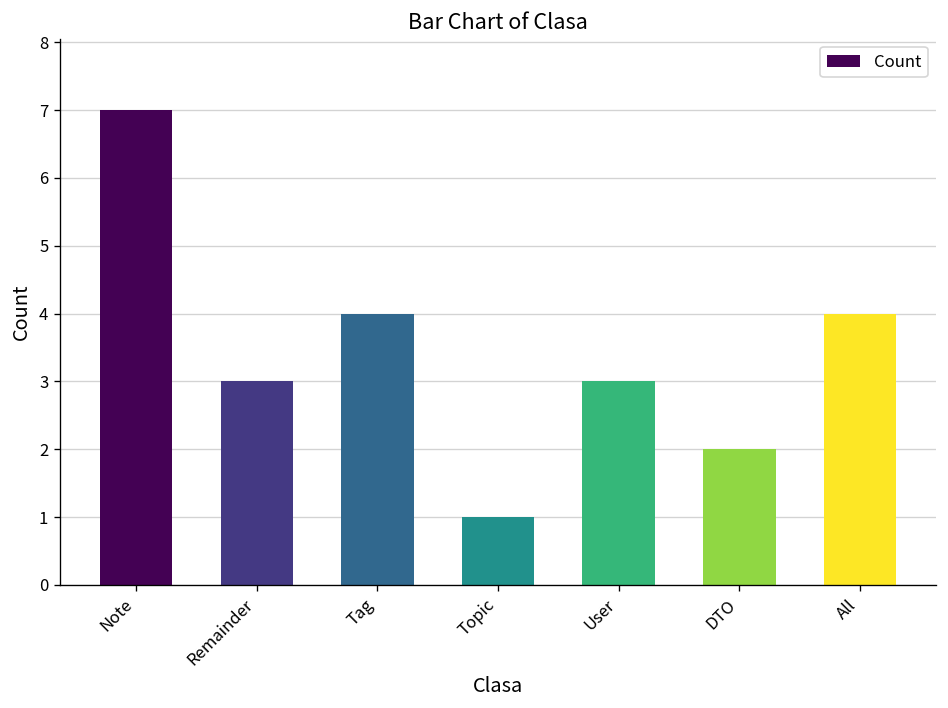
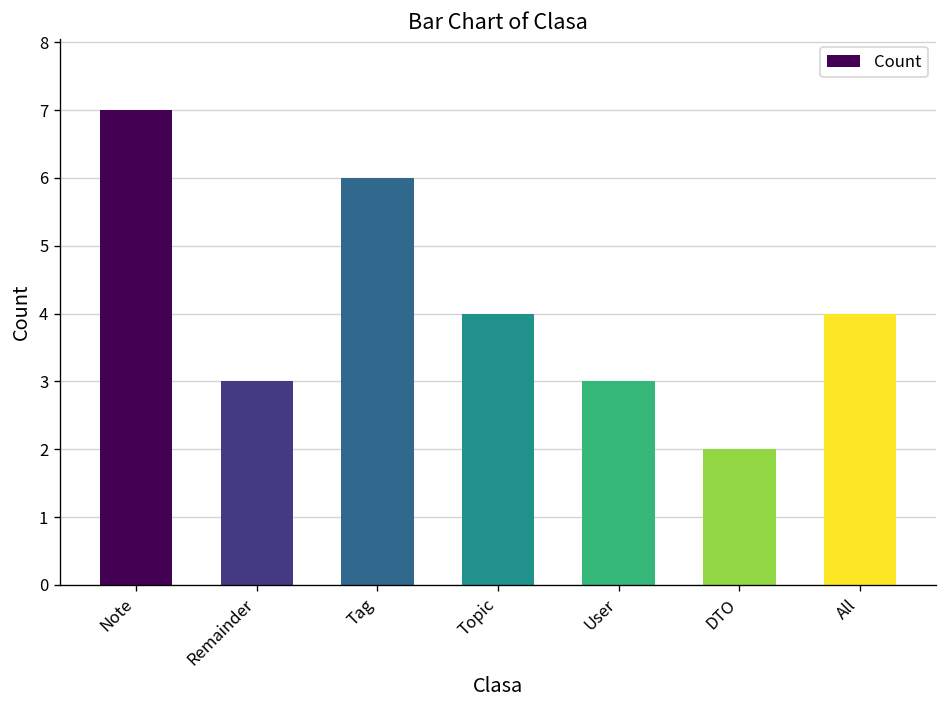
  {
    "Note": 7,
    "Remainder": 3,
-   "Tag": 4,
-   "Topic": 1,
+   "Tag": 6,
+   "Topic": 4,
    "User": 3,
    "DTO": 2,
    "All": 4
  }
